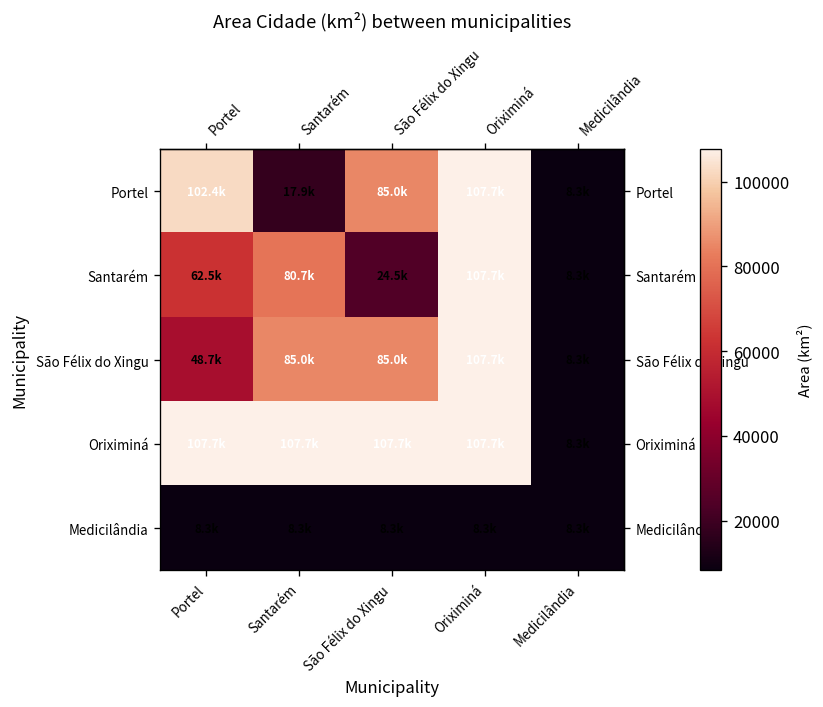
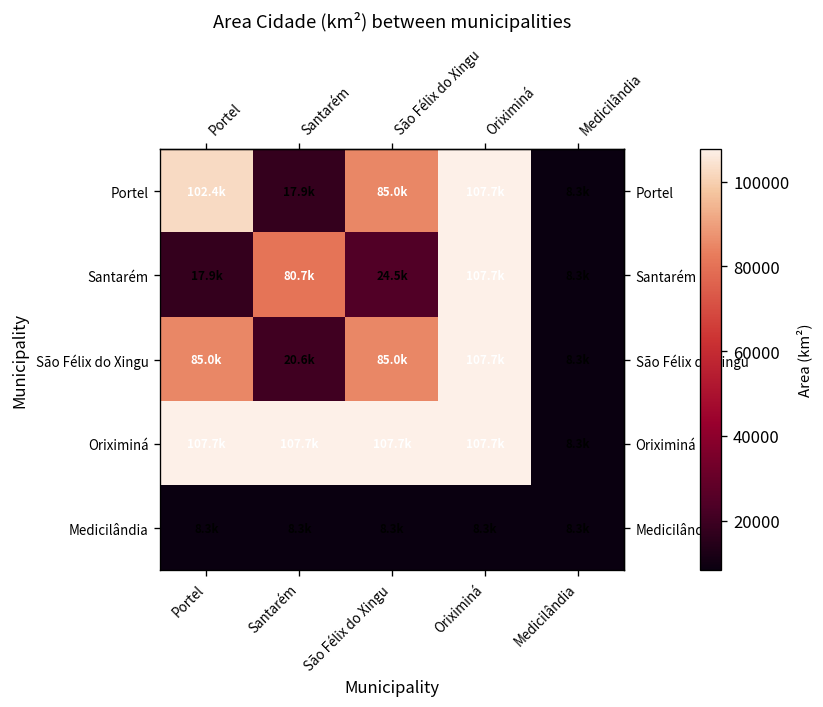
  {
    "Portel": {
      "Portel": "102.4k",
      "Santarém": "17.9k",
      "São Félix do Xingu": "85.0k"
    },
    "Santarém": {
-     "Portel": "62.5k",
+     "Portel": "17.9k",
      "Santarém": "80.7k",
      "São Félix do Xingu": "24.5k"
    },
    "São Félix do Xingu": {
-     "Portel": "48.7k",
-     "Santarém": "85.0k",
+     "Portel": "85.0k",
+     "Santarém": "20.6k",
      "São Félix do Xingu": "85.0k"
    }
  }
